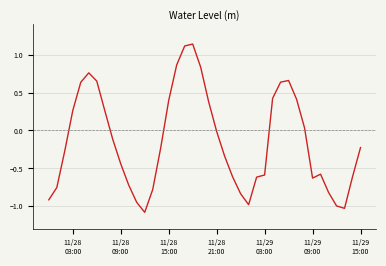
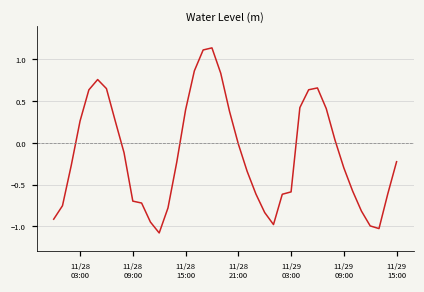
  {
    "11/28 03:00": 0.3,
-   "11/28 09:00": -0.4,
+   "11/28 09:00": -0.7,
    "11/28 15:00": 0.4,
    "11/28 21:00": 0.0,
    "11/29 03:00": -0.6,
-   "11/29 09:00": -0.6,
+   "11/29 09:00": -0.3,
    "11/29 15:00": -0.2
  }
